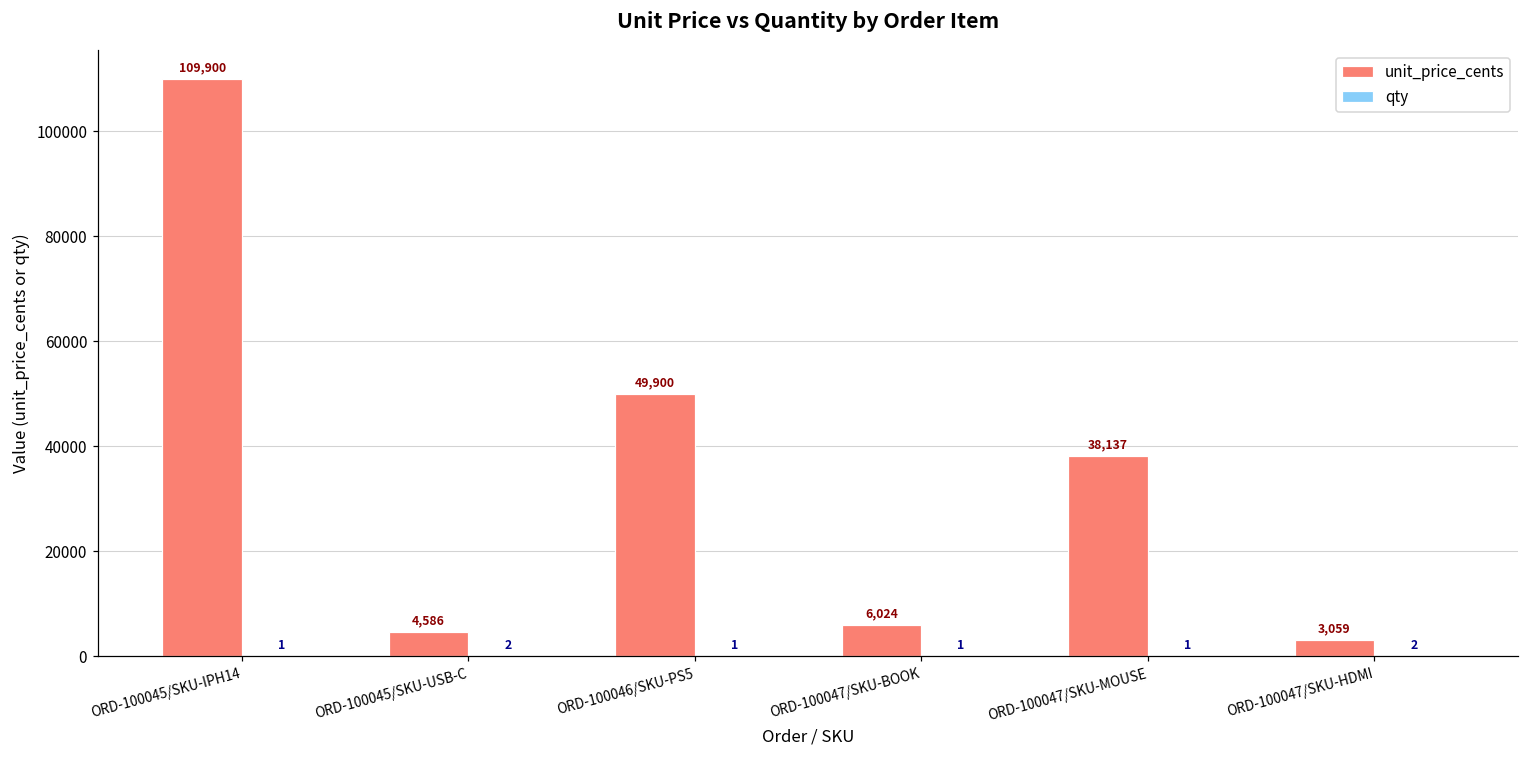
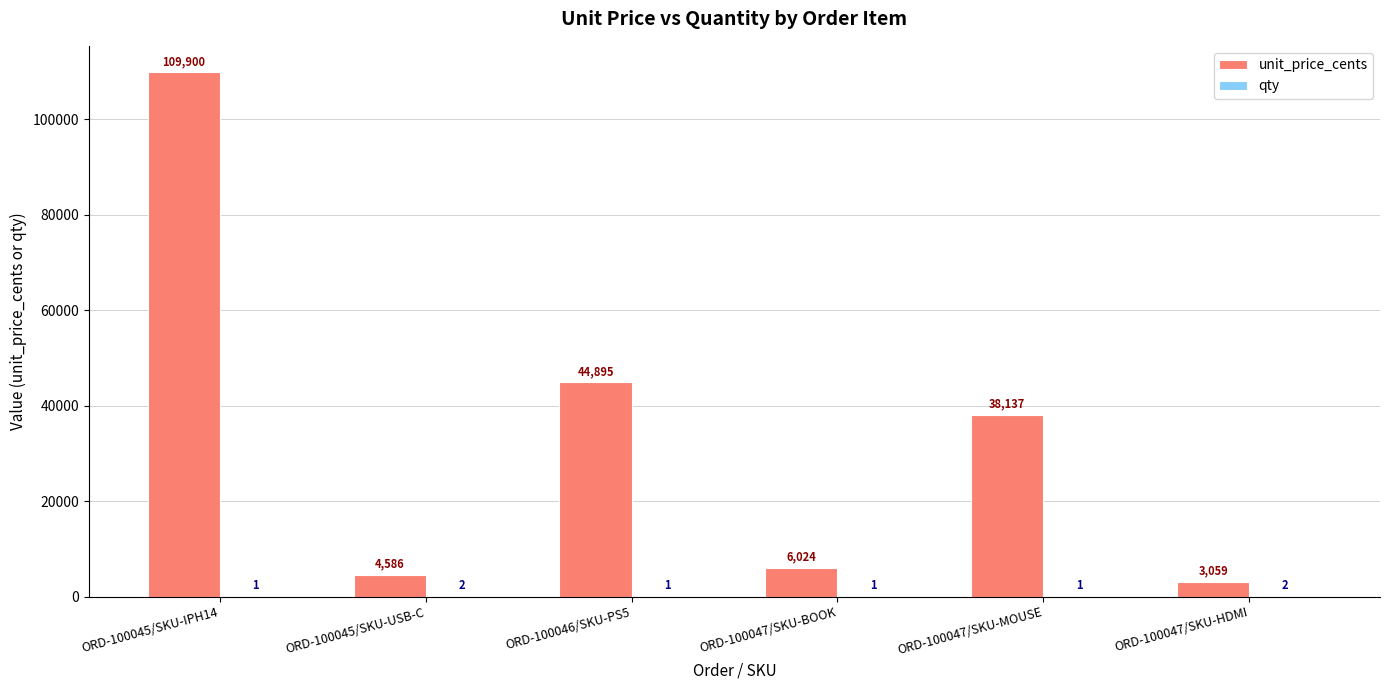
  {
    "unit_price_cents": {
      "ORD-100045/SKU-IPH14": "109,900",
      "ORD-100045/SKU-USB-C": "4,586",
-     "ORD-100046/SKU-PS5": "49,900",
+     "ORD-100046/SKU-PS5": "44,895",
      "ORD-100047/SKU-BOOK": "6,024",
      "ORD-100047/SKU-MOUSE": "38,137",
      "ORD-100047/SKU-HDMI": "3,059"
    },
    "qty": {
      "ORD-100045/SKU-IPH14": "1",
      "ORD-100045/SKU-USB-C": "2",
      "ORD-100046/SKU-PS5": "1",
      "ORD-100047/SKU-BOOK": "1",
      "ORD-100047/SKU-MOUSE": "1",
      "ORD-100047/SKU-HDMI": "2"
    }
  }
